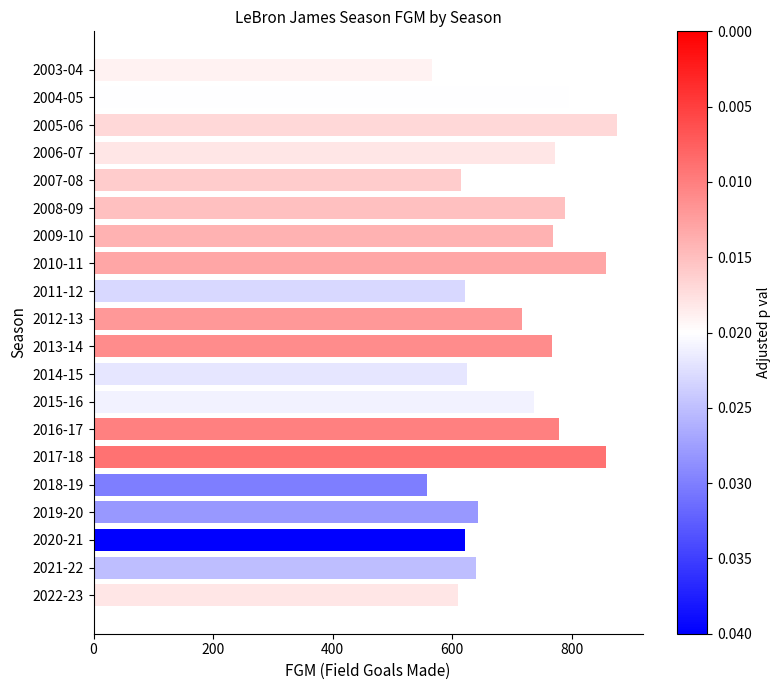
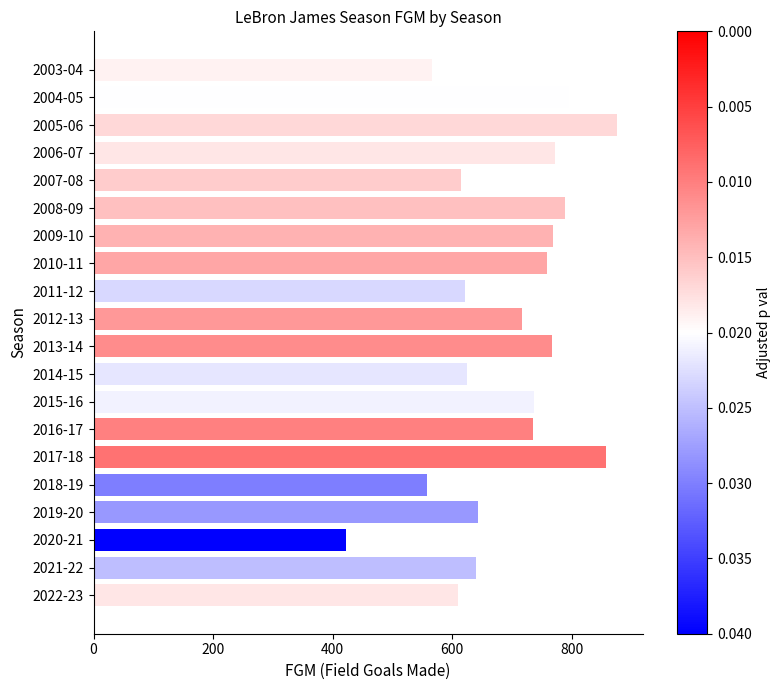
  {
    "2003-04": 570,
    "2004-05": 800,
    "2005-06": 880,
    "2006-07": 770,
    "2007-08": 620,
    "2008-09": 790,
    "2009-10": 770,
-   "2010-11": 860,
+   "2010-11": 760,
    "2011-12": 620,
    "2012-13": 720,
    "2013-14": 770,
    "2014-15": 620,
    "2015-16": 740,
-   "2016-17": 780,
+   "2016-17": 740,
    "2017-18": 860,
    "2018-19": 560,
    "2019-20": 640,
-   "2020-21": 620,
+   "2020-21": 420,
    "2021-22": 640,
    "2022-23": 610
  }
